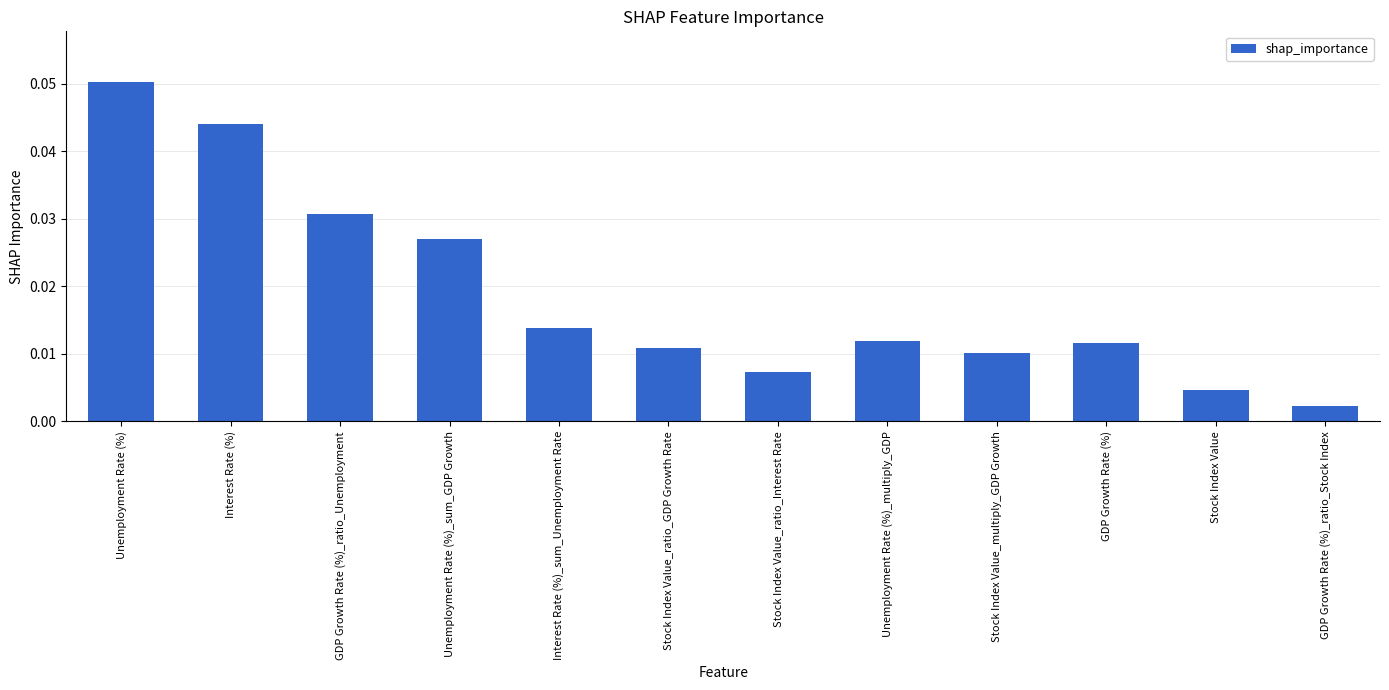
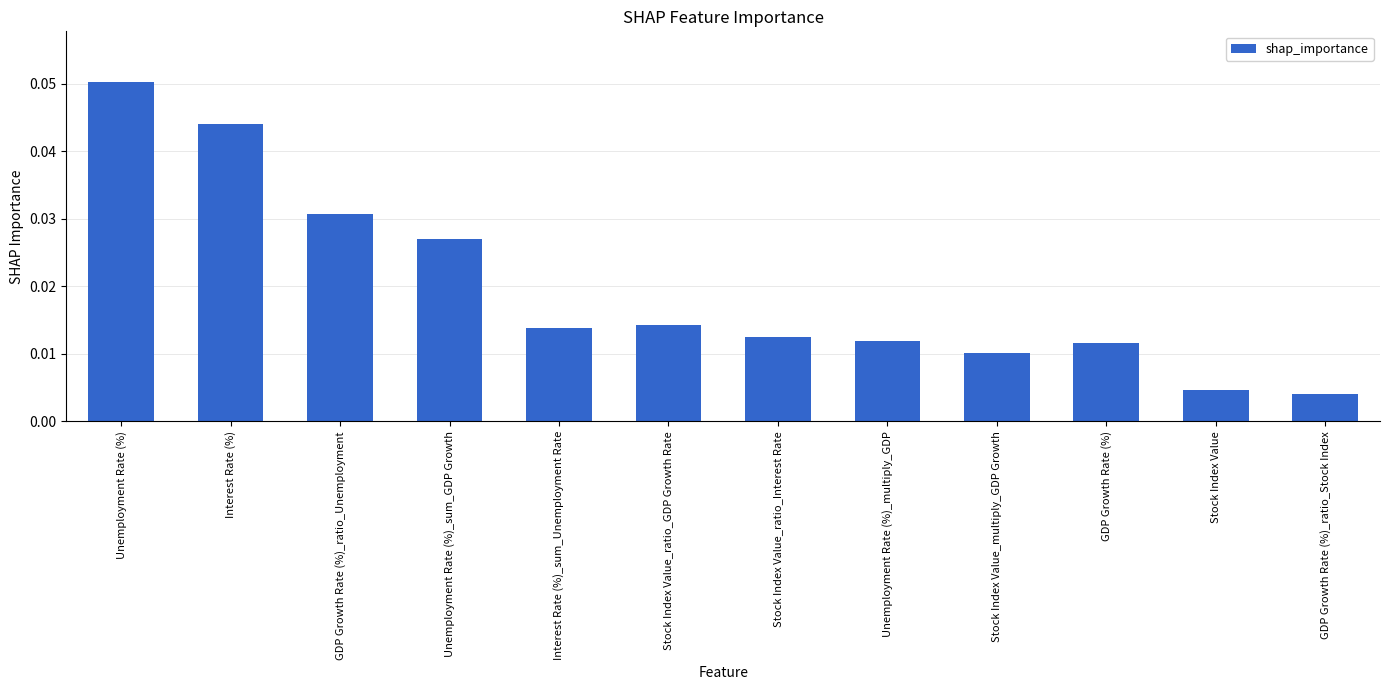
  {
    "Unemployment Rate (%)": 0.050,
    "Interest Rate (%)": 0.044,
    "GDP Growth Rate (%)_ratio_Unemployment": 0.031,
    "Unemployment Rate (%)_sum_GDP Growth": 0.027,
    "Interest Rate (%)_sum_Unemployment Rate": 0.014,
-   "Stock Index Value_ratio_GDP Growth Rate": 0.011,
-   "Stock Index Value_ratio_Interest Rate": 0.007,
+   "Stock Index Value_ratio_GDP Growth Rate": 0.014,
+   "Stock Index Value_ratio_Interest Rate": 0.013,
    "Unemployment Rate (%)_multiply_GDP": 0.012,
    "Stock Index Value_multiply_GDP Growth": 0.010,
    "GDP Growth Rate (%)": 0.012,
    "Stock Index Value": 0.005,
-   "GDP Growth Rate (%)_ratio_Stock Index": 0.002
+   "GDP Growth Rate (%)_ratio_Stock Index": 0.004
  }
